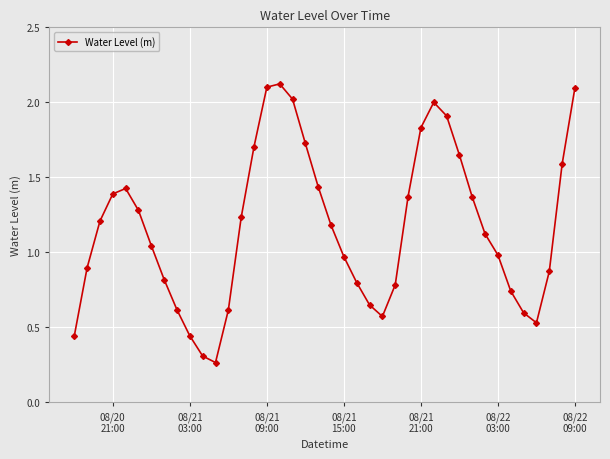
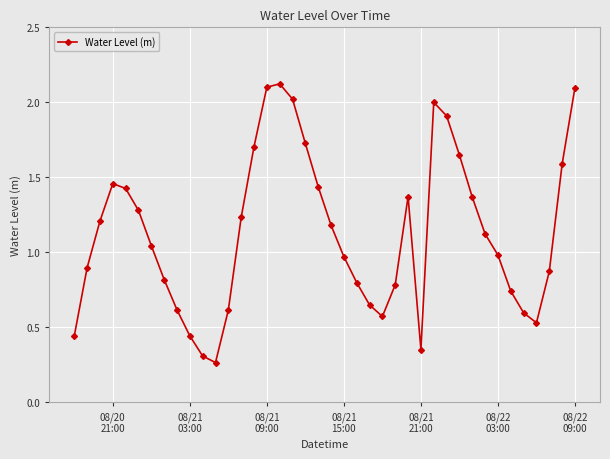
  {
-   "08/20 21:00": 1.39,
+   "08/20 21:00": 1.46,
    "08/21 03:00": 0.44,
    "08/21 09:00": 2.10,
    "08/21 15:00": 0.97,
-   "08/21 21:00": 1.83,
+   "08/21 21:00": 0.35,
    "08/22 03:00": 0.98,
    "08/22 09:00": 2.10
  }
